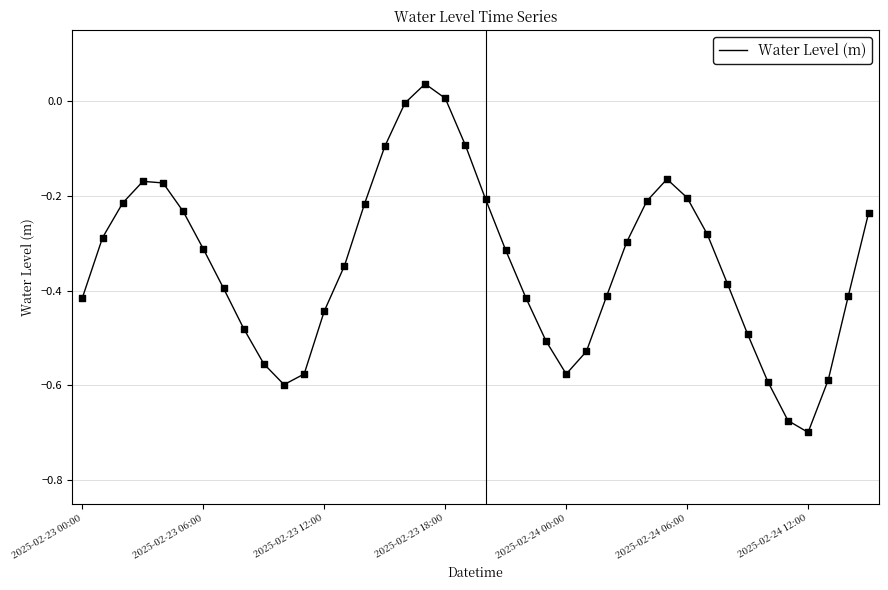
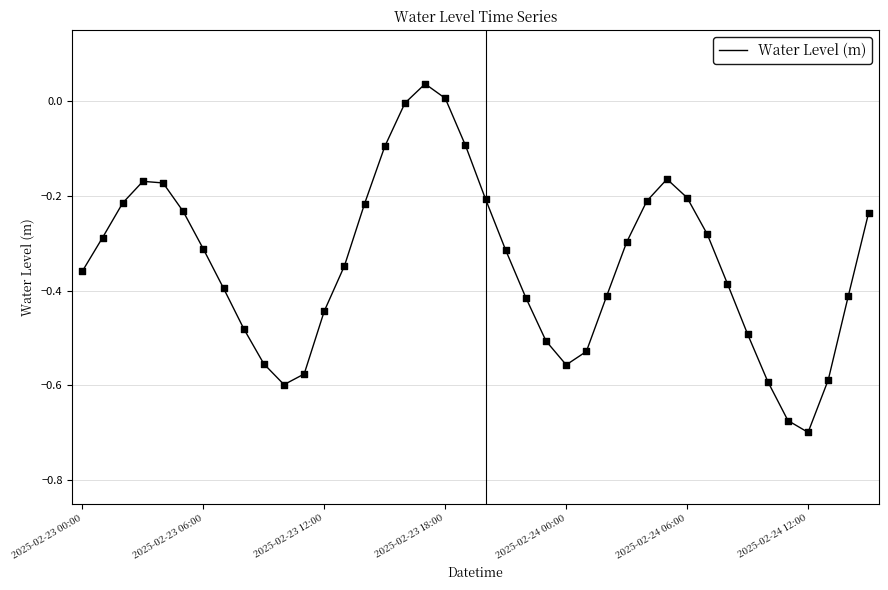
  {
-   "2025-02-23 00:00": -0.41,
+   "2025-02-23 00:00": -0.36,
    "2025-02-23 06:00": -0.31,
    "2025-02-23 12:00": -0.44,
    "2025-02-23 18:00": 0.01,
-   "2025-02-24 00:00": -0.58,
+   "2025-02-24 00:00": -0.56,
    "2025-02-24 06:00": -0.20,
    "2025-02-24 12:00": -0.70
  }
